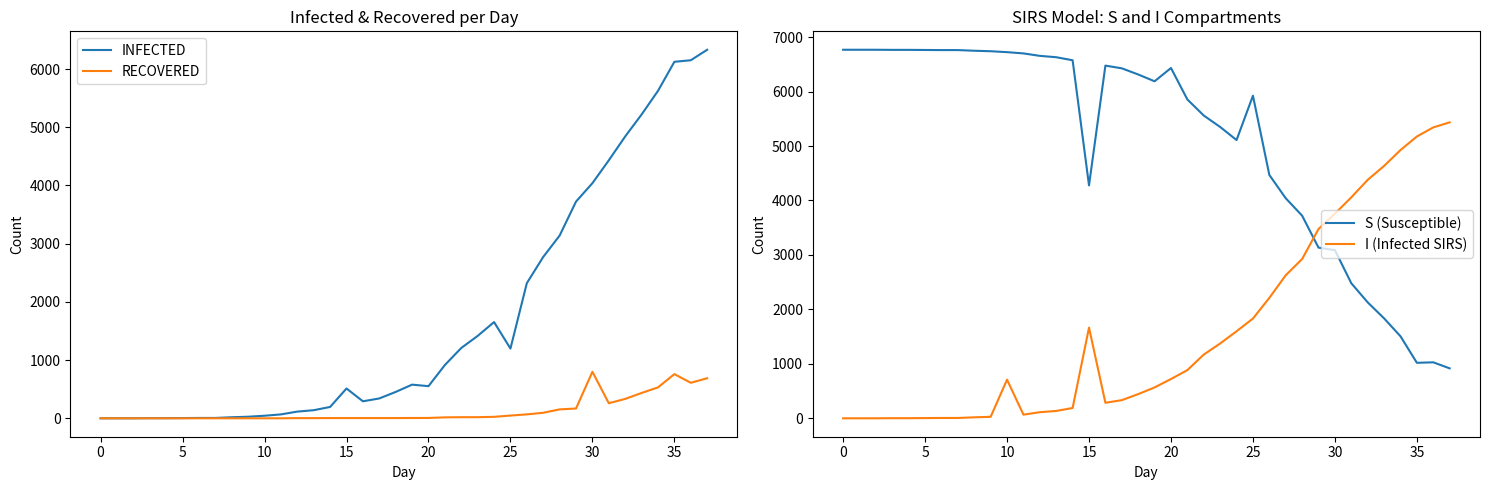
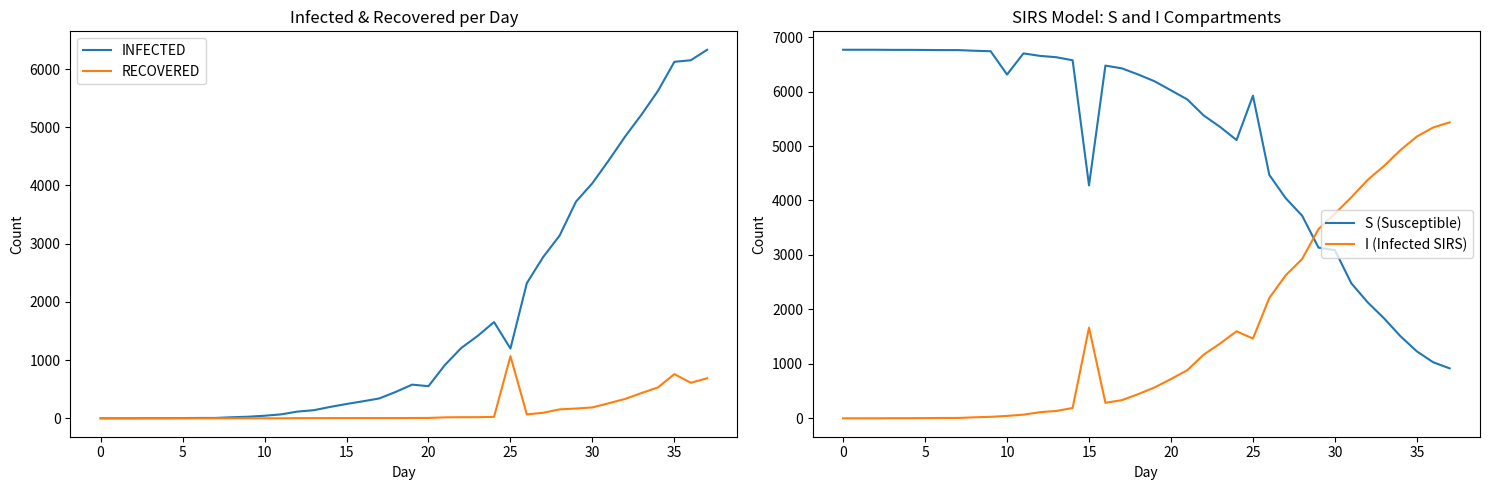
  {
    "Infected & Recovered per Day": {
      "INFECTED": {
        "10": 0,
-       "15": 500,
+       "15": 200,
        "20": 600,
        "25": 1200,
        "30": 4000,
        "35": 6100
      },
      "RECOVERED": {
        "10": 0,
        "15": 0,
        "20": 0,
-       "25": 0,
-       "30": 800,
+       "25": 1100,
+       "30": 200,
        "35": 800
      }
    },
    "SIRS Model: S and I Compartments": {
      "S (Susceptible)": {
        "0": 6800,
        "5": 6800,
-       "10": 6700,
+       "10": 6300,
        "15": 4300,
-       "20": 6400,
+       "20": 6000,
        "25": 5900,
-       "35": 1000
+       "35": 1200
      },
      "I (Infected SIRS)": {
        "0": 0,
        "5": 0,
-       "10": 700,
+       "10": 0,
        "15": 1700,
        "20": 700,
-       "25": 1800,
+       "25": 1500,
        "35": 5200
      }
    }
  }
